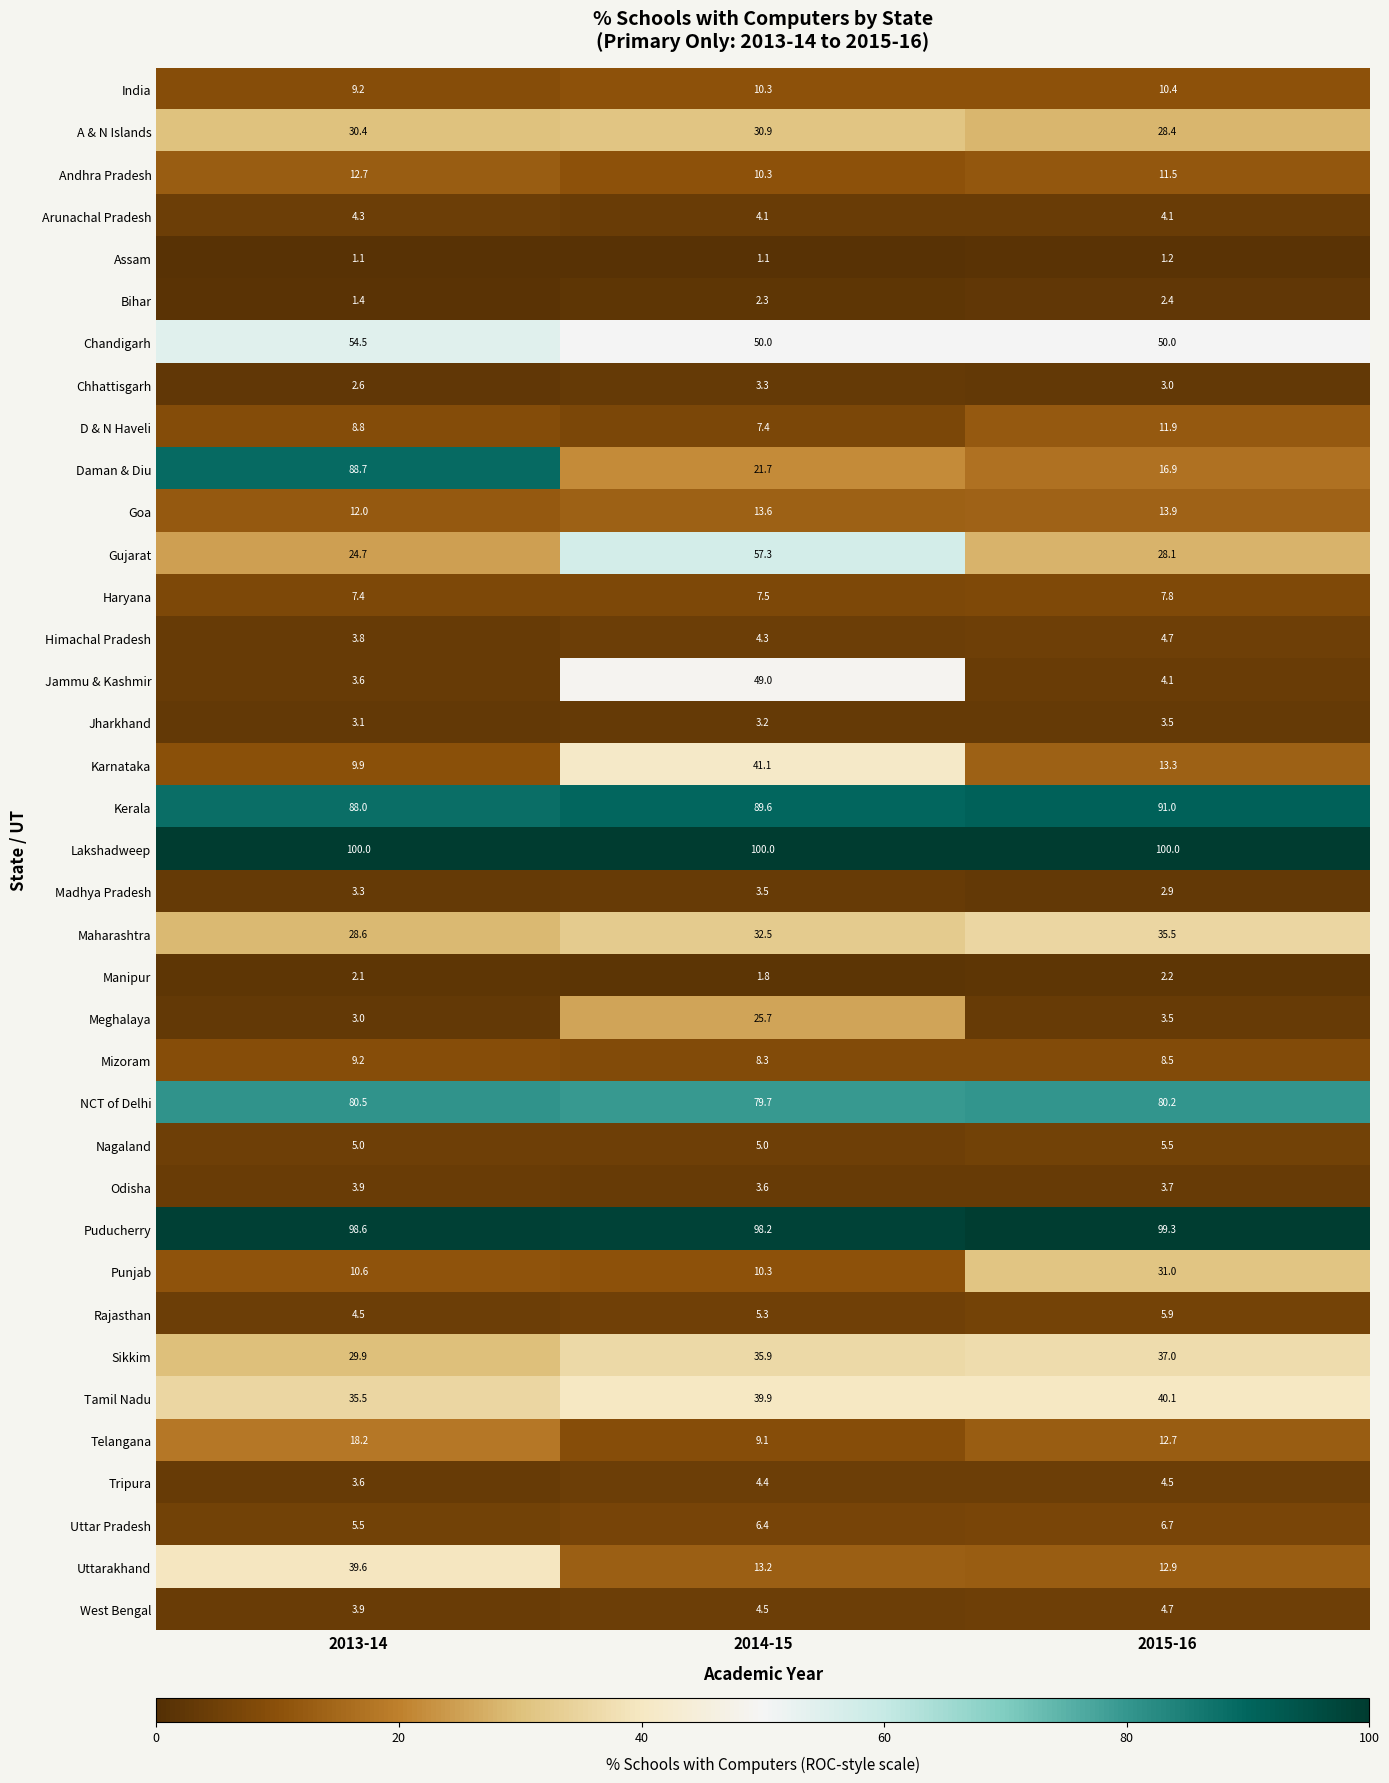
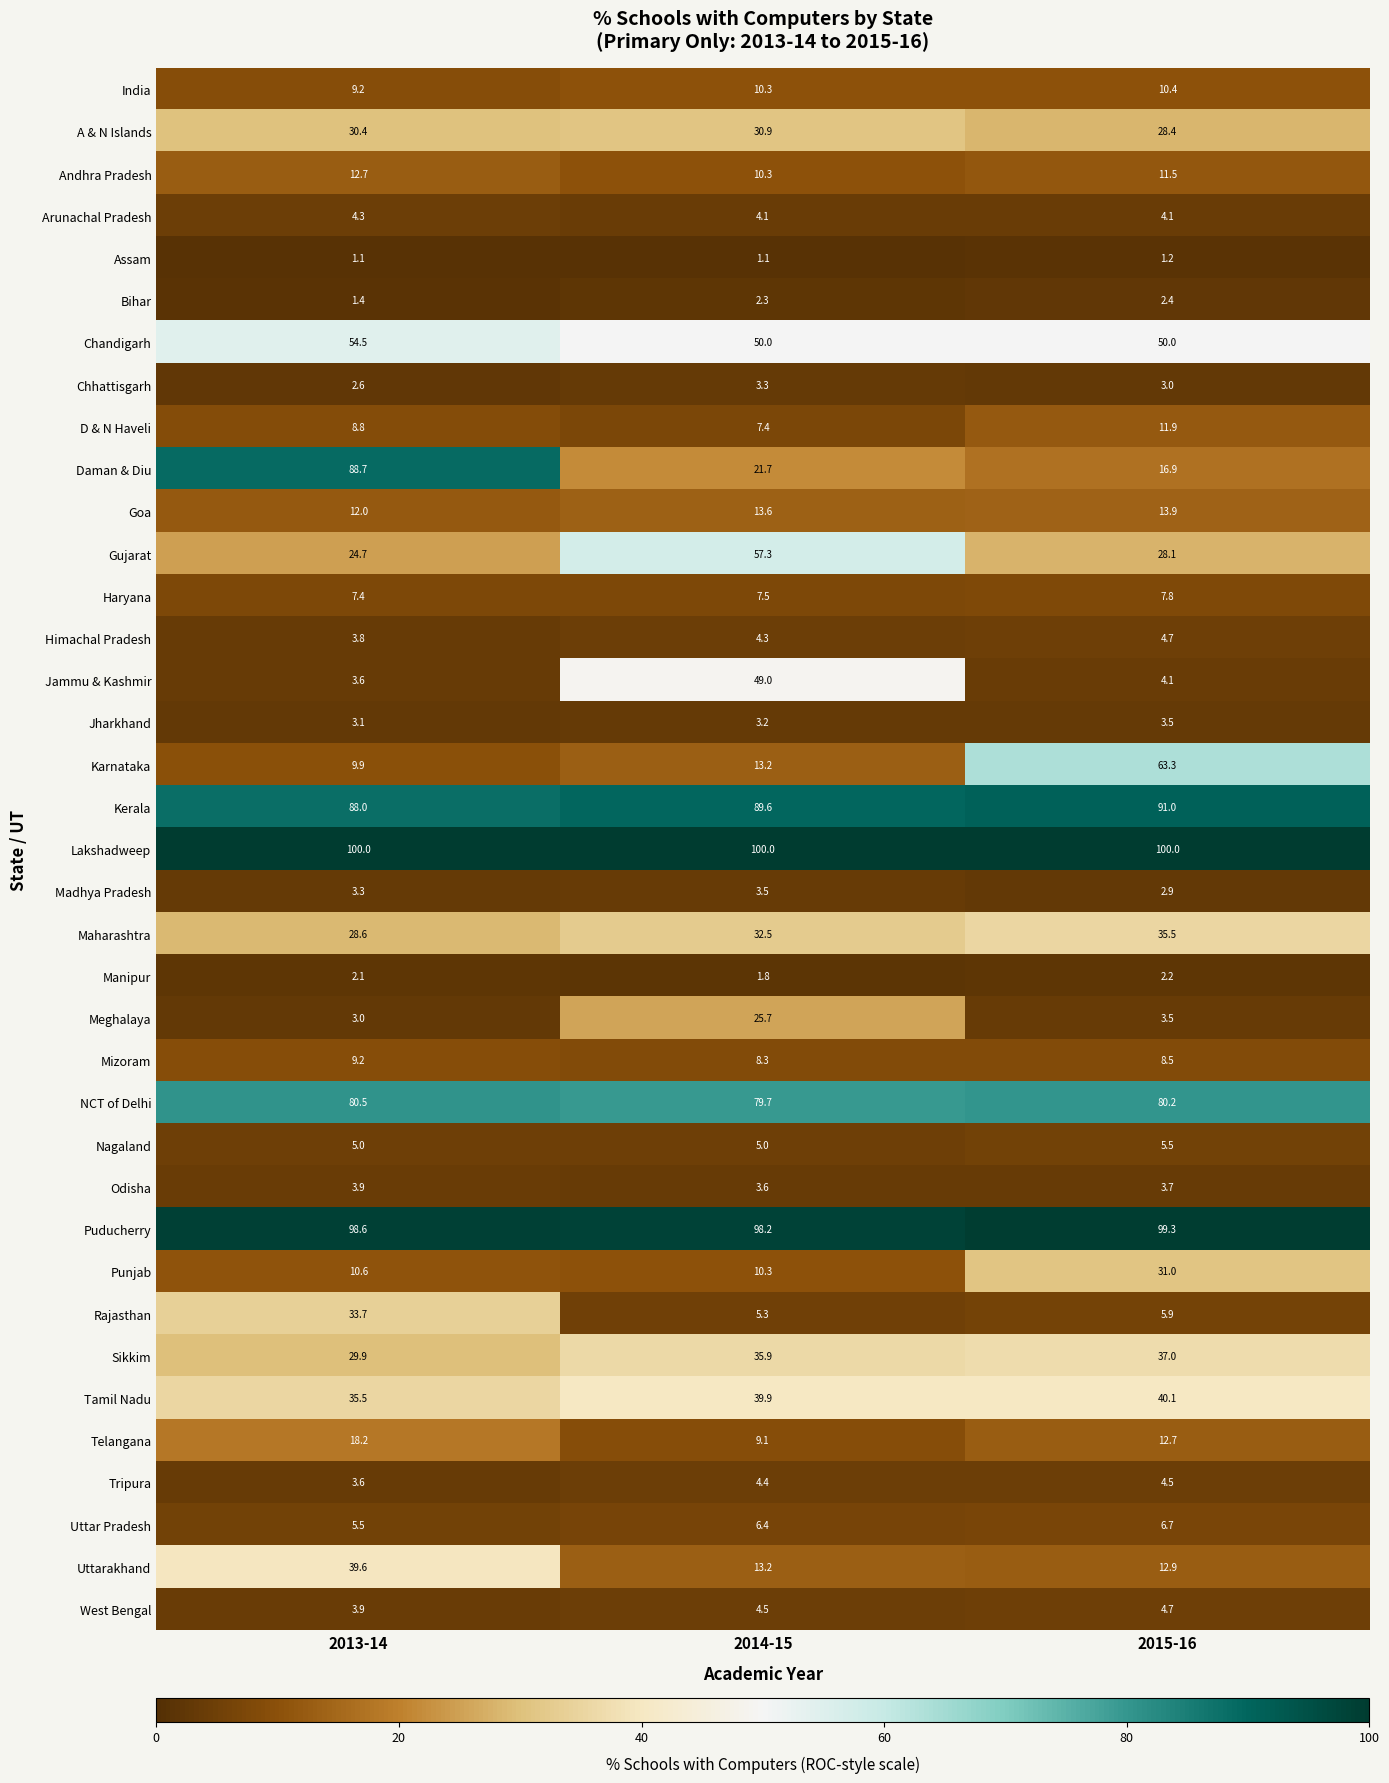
  {
    "India": {
      "2013-14": 9.2,
      "2014-15": 10.3,
      "2015-16": 10.4
    },
    "A & N Islands": {
      "2013-14": 30.4,
      "2014-15": 30.9,
      "2015-16": 28.4
    },
    "Andhra Pradesh": {
      "2013-14": 12.7,
      "2014-15": 10.3,
      "2015-16": 11.5
    },
    "Arunachal Pradesh": {
      "2013-14": 4.3,
      "2014-15": 4.1,
      "2015-16": 4.1
    },
    "Assam": {
      "2013-14": 1.1,
      "2014-15": 1.1,
      "2015-16": 1.2
    },
    "Bihar": {
      "2013-14": 1.4,
      "2014-15": 2.3,
      "2015-16": 2.4
    },
    "Chandigarh": {
      "2013-14": 54.5,
      "2014-15": 50.0,
      "2015-16": 50.0
    },
    "Chhattisgarh": {
      "2013-14": 2.6,
      "2014-15": 3.3,
      "2015-16": 3.0
    },
    "D & N Haveli": {
      "2013-14": 8.8,
      "2014-15": 7.4,
      "2015-16": 11.9
    },
    "Daman & Diu": {
      "2013-14": 88.7,
      "2014-15": 21.7,
      "2015-16": 16.9
    },
    "Goa": {
      "2013-14": 12.0,
      "2014-15": 13.6,
      "2015-16": 13.9
    },
    "Gujarat": {
      "2013-14": 24.7,
      "2014-15": 57.3,
      "2015-16": 28.1
    },
    "Haryana": {
      "2013-14": 7.4,
      "2014-15": 7.5,
      "2015-16": 7.8
    },
    "Himachal Pradesh": {
      "2013-14": 3.8,
      "2014-15": 4.3,
      "2015-16": 4.7
    },
    "Jammu & Kashmir": {
      "2013-14": 3.6,
      "2014-15": 49.0,
      "2015-16": 4.1
    },
    "Jharkhand": {
      "2013-14": 3.1,
      "2014-15": 3.2,
      "2015-16": 3.5
    },
    "Karnataka": {
      "2013-14": 9.9,
-     "2014-15": 41.1,
-     "2015-16": 13.3
+     "2014-15": 13.2,
+     "2015-16": 63.3
    },
    "Kerala": {
      "2013-14": 88.0,
      "2014-15": 89.6,
      "2015-16": 91.0
    },
    "Lakshadweep": {
      "2013-14": 100.0,
      "2014-15": 100.0,
      "2015-16": 100.0
    },
    "Madhya Pradesh": {
      "2013-14": 3.3,
      "2014-15": 3.5,
      "2015-16": 2.9
    },
    "Maharashtra": {
      "2013-14": 28.6,
      "2014-15": 32.5,
      "2015-16": 35.5
    },
    "Manipur": {
      "2013-14": 2.1,
      "2014-15": 1.8,
      "2015-16": 2.2
    },
    "Meghalaya": {
      "2013-14": 3.0,
      "2014-15": 25.7,
      "2015-16": 3.5
    },
    "Mizoram": {
      "2013-14": 9.2,
      "2014-15": 8.3,
      "2015-16": 8.5
    },
    "NCT of Delhi": {
      "2013-14": 80.5,
      "2014-15": 79.7,
      "2015-16": 80.2
    },
    "Nagaland": {
      "2013-14": 5.0,
      "2014-15": 5.0,
      "2015-16": 5.5
    },
    "Odisha": {
      "2013-14": 3.9,
      "2014-15": 3.6,
      "2015-16": 3.7
    },
    "Puducherry": {
      "2013-14": 98.6,
      "2014-15": 98.2,
      "2015-16": 99.3
    },
    "Punjab": {
      "2013-14": 10.6,
      "2014-15": 10.3,
      "2015-16": 31.0
    },
    "Rajasthan": {
-     "2013-14": 4.5,
+     "2013-14": 33.7,
      "2014-15": 5.3,
      "2015-16": 5.9
    },
    "Sikkim": {
      "2013-14": 29.9,
      "2014-15": 35.9,
      "2015-16": 37.0
    },
    "Tamil Nadu": {
      "2013-14": 35.5,
      "2014-15": 39.9,
      "2015-16": 40.1
    },
    "Telangana": {
      "2013-14": 18.2,
      "2014-15": 9.1,
      "2015-16": 12.7
    },
    "Tripura": {
      "2013-14": 3.6,
      "2014-15": 4.4,
      "2015-16": 4.5
    },
    "Uttar Pradesh": {
      "2013-14": 5.5,
      "2014-15": 6.4,
      "2015-16": 6.7
    },
    "Uttarakhand": {
      "2013-14": 39.6,
      "2014-15": 13.2,
      "2015-16": 12.9
    },
    "West Bengal": {
      "2013-14": 3.9,
      "2014-15": 4.5,
      "2015-16": 4.7
    }
  }
